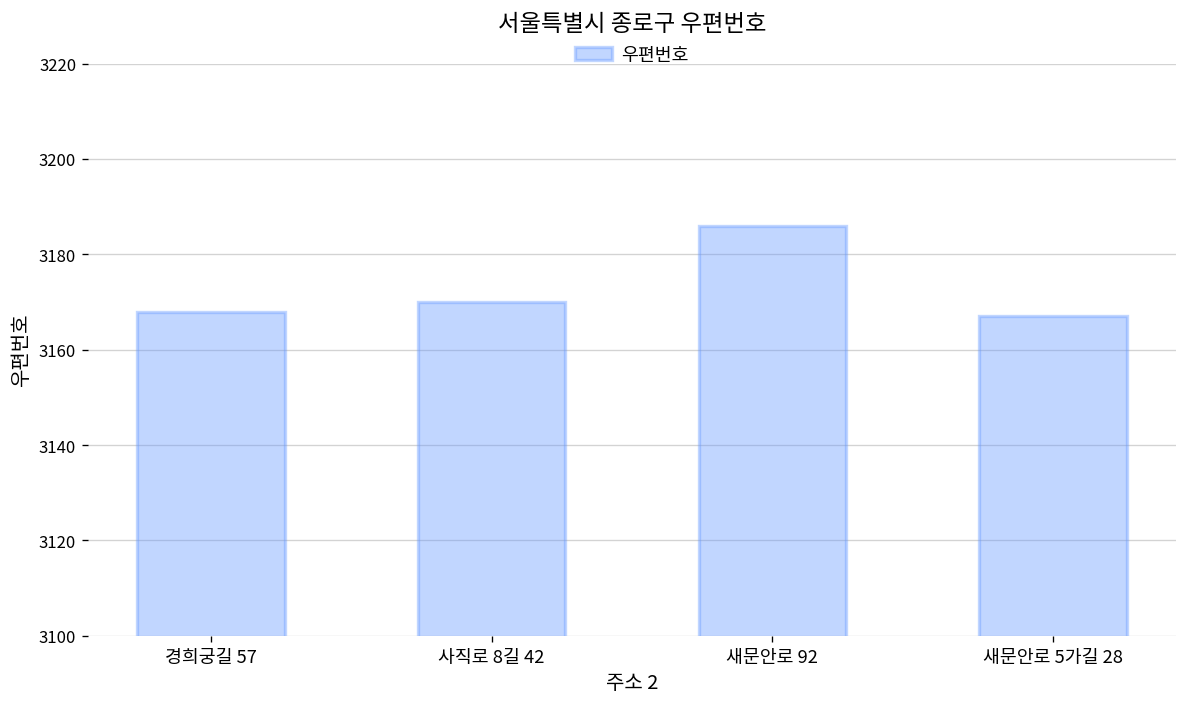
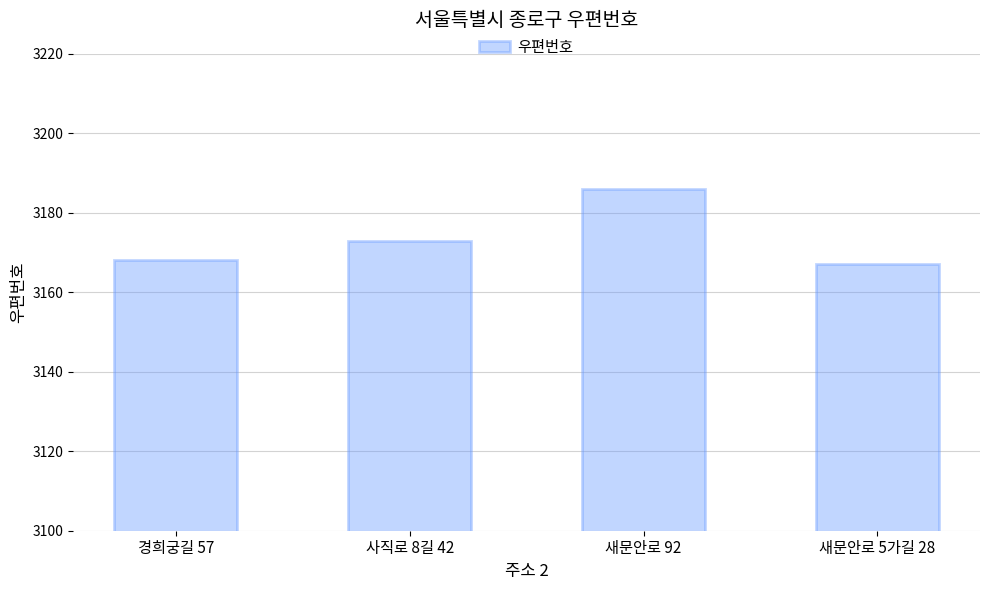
  {
    "경희궁길 57": 3168,
-   "사직로 8길 42": 3170,
+   "사직로 8길 42": 3173,
    "새문안로 92": 3186,
    "새문안로 5가길 28": 3167
  }
